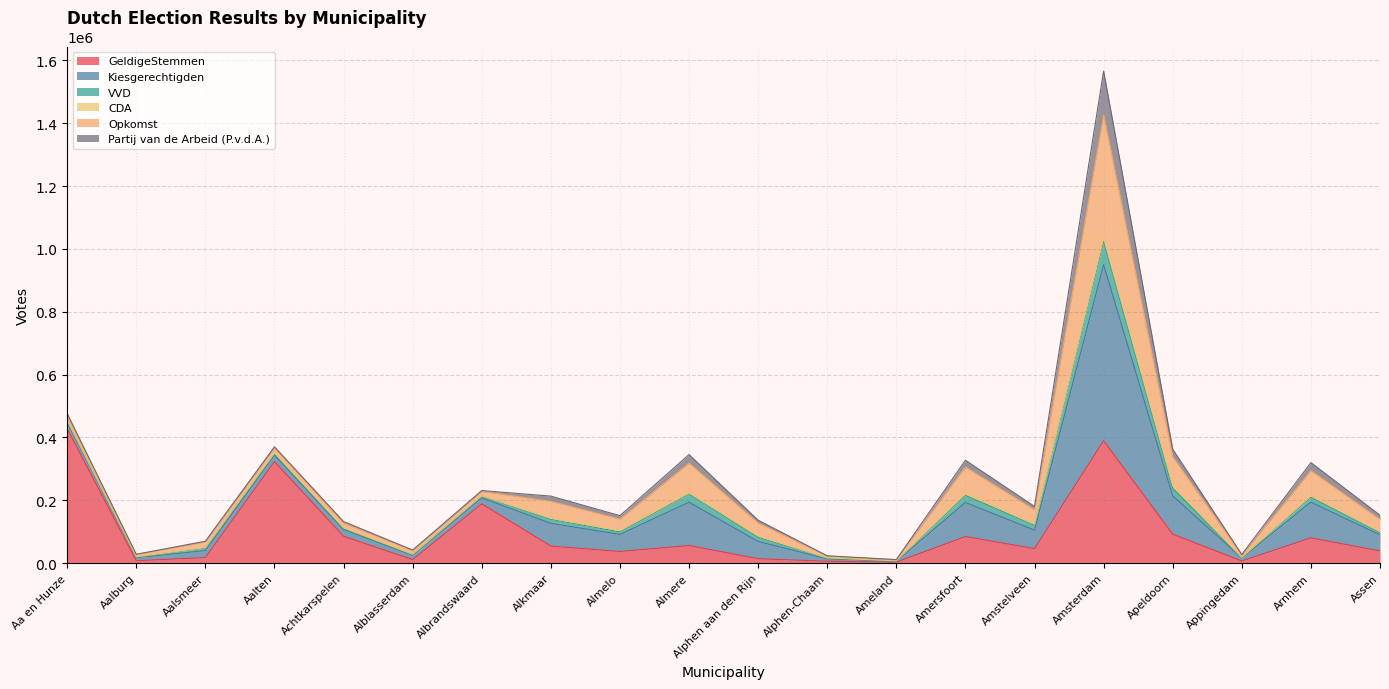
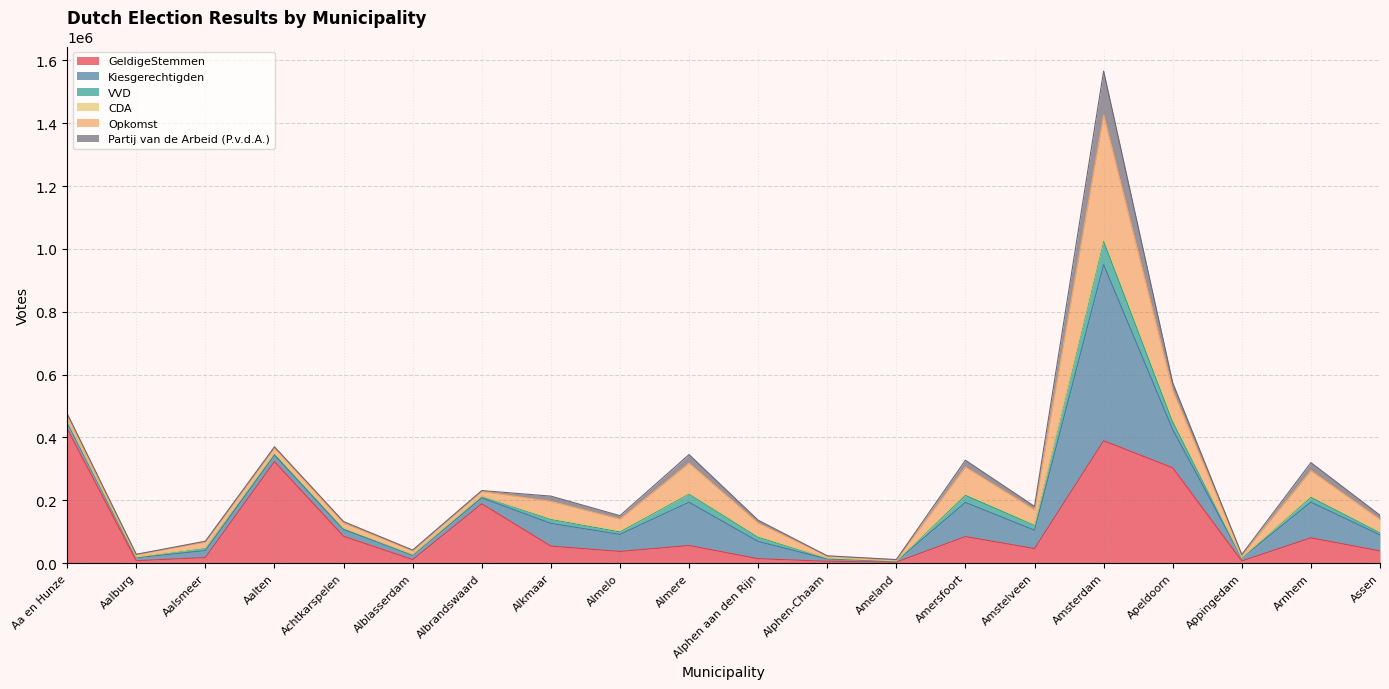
  {
    "GeldigeStemmen": {
      "Aa en Hunze": 430000,
      "Aalburg": 10000,
      "Aalsmeer": 20000,
      "Aalten": 320000,
      "Achtkarspelen": 90000,
      "Alblasserdam": 10000,
      "Albrandswaard": 190000,
      "Alkmaar": 50000,
      "Almelo": 40000,
      "Almere": 60000,
      "Alphen aan den Rijn": 10000,
      "Amersfoort": 80000,
      "Amstelveen": 50000,
      "Amsterdam": 390000,
-     "Apeldoorn": 90000,
+     "Apeldoorn": 300000,
      "Appingedam": 10000,
      "Arnhem": 80000,
      "Assen": 40000
    }
  }
